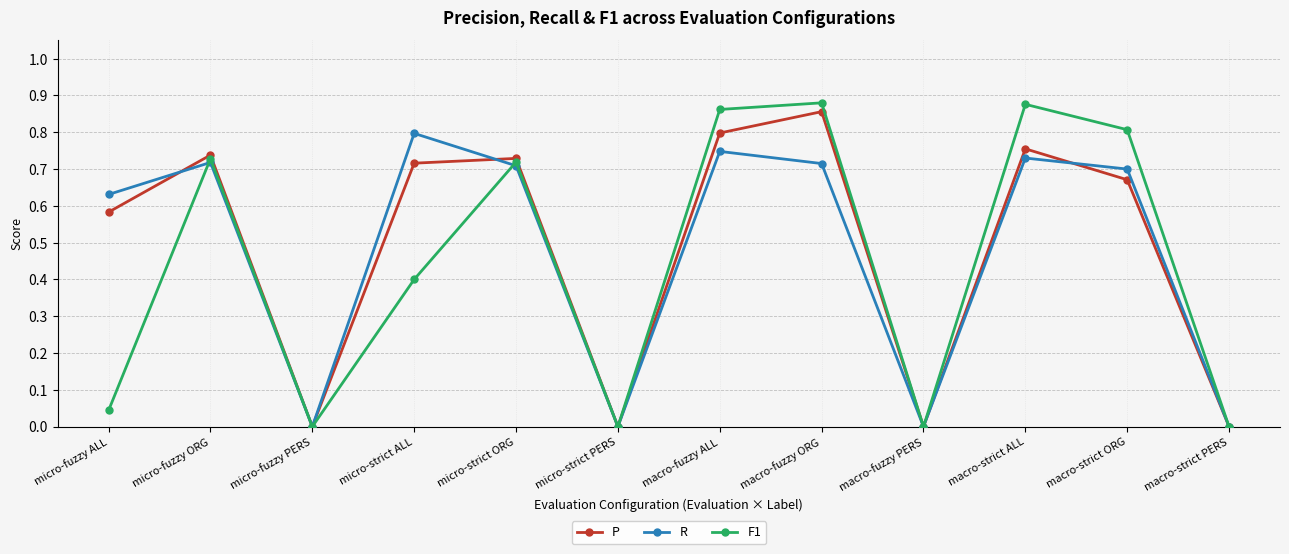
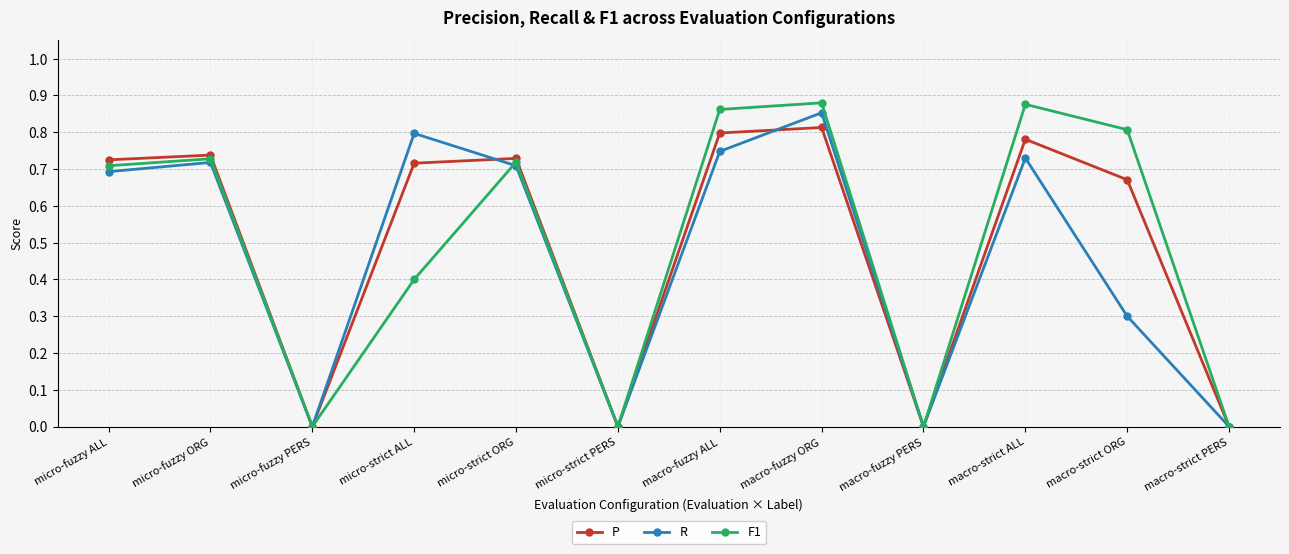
  {
    "P": {
-     "micro-fuzzy ALL": 0.58,
+     "micro-fuzzy ALL": 0.73,
      "micro-fuzzy ORG": 0.74,
      "micro-strict ALL": 0.72,
      "micro-strict ORG": 0.73,
      "macro-fuzzy ALL": 0.80,
-     "macro-fuzzy ORG": 0.86,
-     "macro-strict ALL": 0.76,
+     "macro-fuzzy ORG": 0.81,
+     "macro-strict ALL": 0.78,
      "macro-strict ORG": 0.67
    },
    "R": {
-     "micro-fuzzy ALL": 0.63,
+     "micro-fuzzy ALL": 0.69,
      "micro-fuzzy ORG": 0.72,
      "micro-strict ALL": 0.80,
      "micro-strict ORG": 0.71,
      "macro-fuzzy ALL": 0.75,
-     "macro-fuzzy ORG": 0.72,
+     "macro-fuzzy ORG": 0.85,
      "macro-strict ALL": 0.73,
-     "macro-strict ORG": 0.7
+     "macro-strict ORG": 0.3
    },
    "F1": {
-     "micro-fuzzy ALL": 0.04,
+     "micro-fuzzy ALL": 0.71,
      "micro-fuzzy ORG": 0.73,
      "micro-strict ALL": 0.40,
      "micro-strict ORG": 0.72,
      "macro-fuzzy ALL": 0.86,
      "macro-fuzzy ORG": 0.88,
      "macro-strict ALL": 0.88,
      "macro-strict ORG": 0.81
    }
  }
